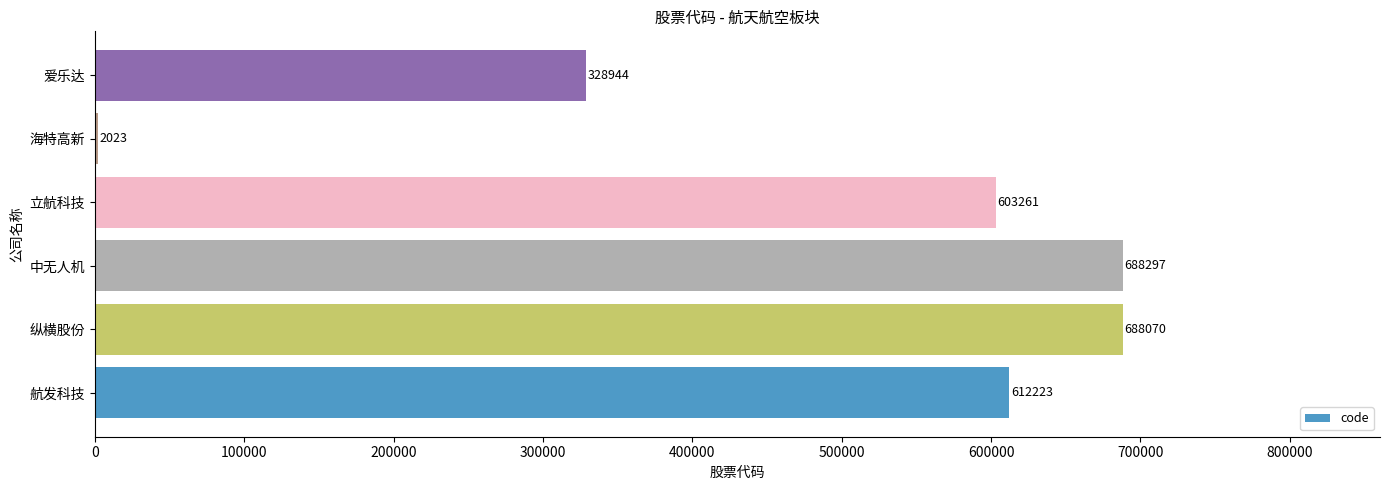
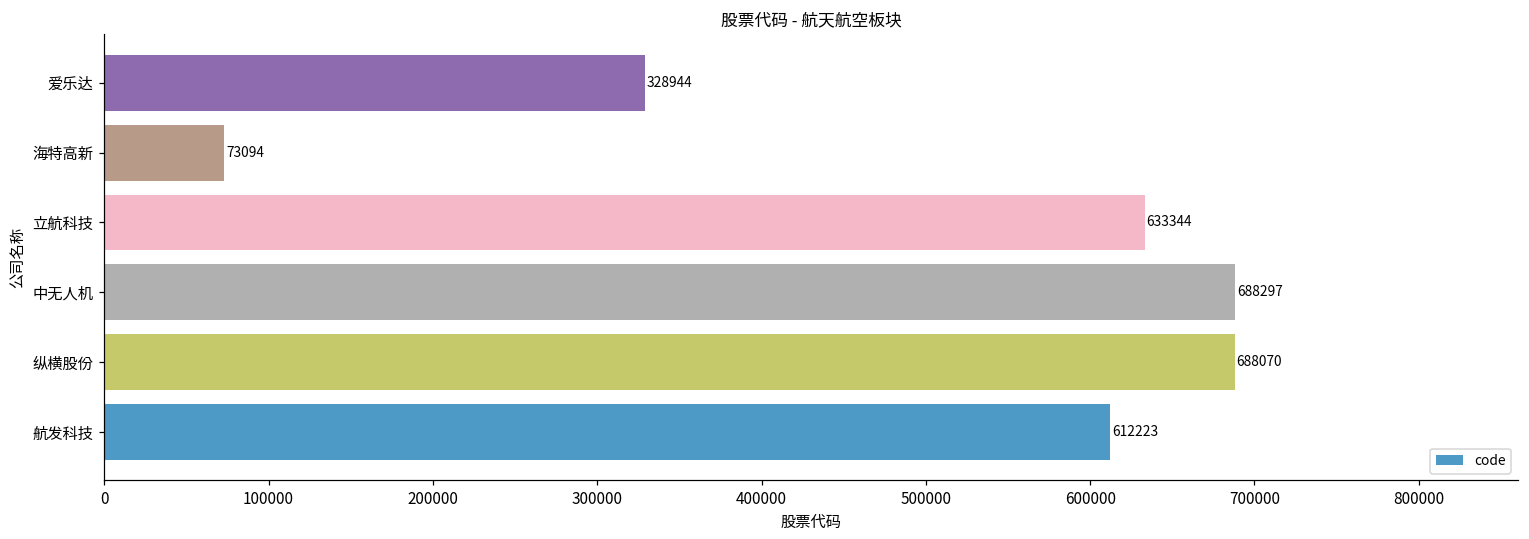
  {
    "爱乐达": 328944,
-   "海特高新": 2023,
-   "立航科技": 603261,
+   "海特高新": 73094,
+   "立航科技": 633344,
    "中无人机": 688297,
    "纵横股份": 688070,
    "航发科技": 612223
  }
